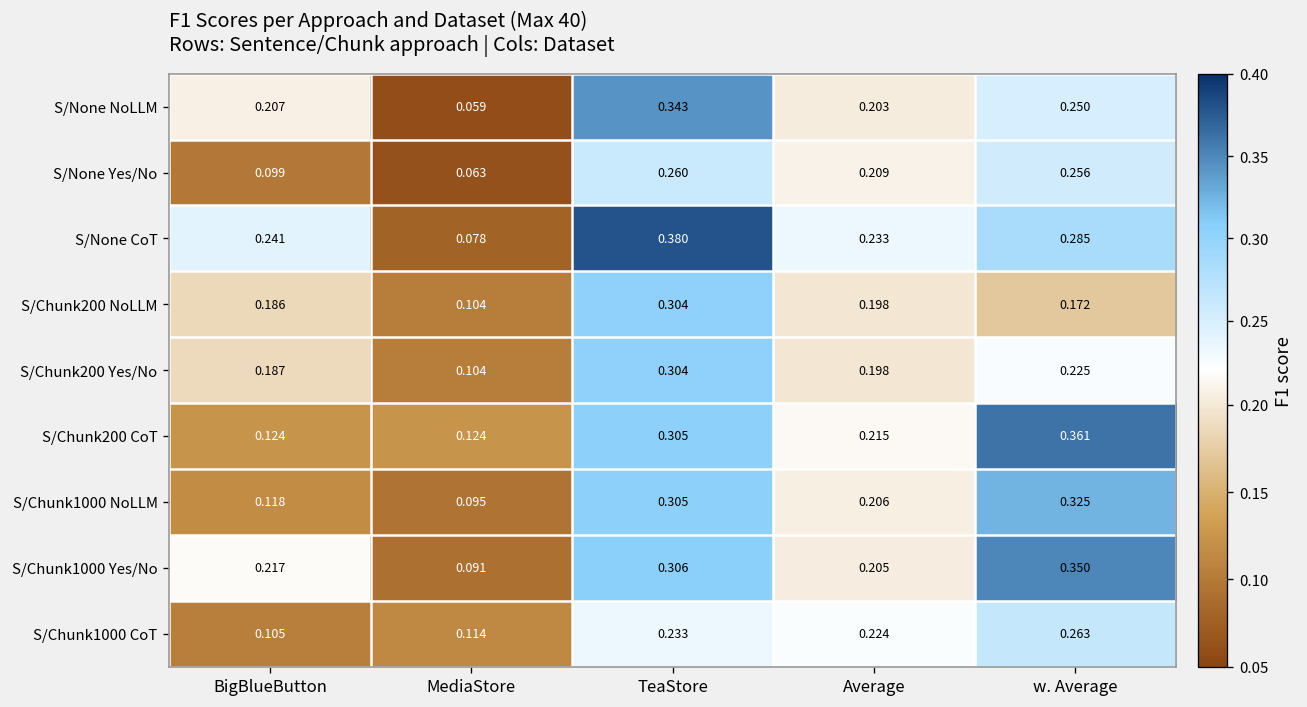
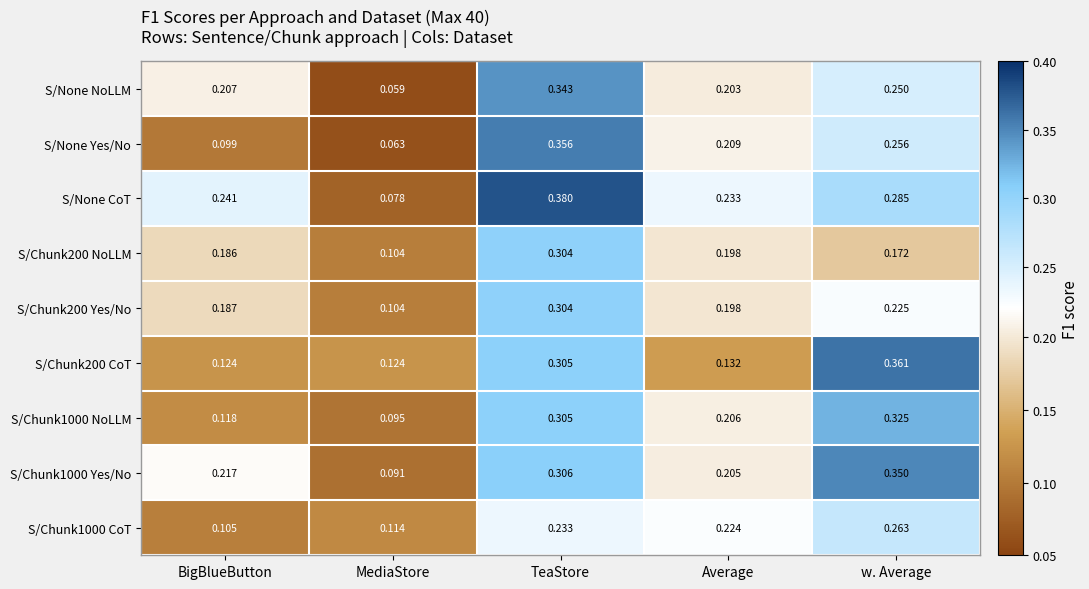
  {
    "S/None NoLLM": {
      "BigBlueButton": 0.207,
      "MediaStore": 0.059,
      "TeaStore": 0.343,
      "Average": 0.203,
      "w. Average": 0.250
    },
    "S/None Yes/No": {
      "BigBlueButton": 0.099,
      "MediaStore": 0.063,
-     "TeaStore": 0.260,
+     "TeaStore": 0.356,
      "Average": 0.209,
      "w. Average": 0.256
    },
    "S/None CoT": {
      "BigBlueButton": 0.241,
      "MediaStore": 0.078,
      "TeaStore": 0.380,
      "Average": 0.233,
      "w. Average": 0.285
    },
    "S/Chunk200 NoLLM": {
      "BigBlueButton": 0.186,
      "MediaStore": 0.104,
      "TeaStore": 0.304,
      "Average": 0.198,
      "w. Average": 0.172
    },
    "S/Chunk200 Yes/No": {
      "BigBlueButton": 0.187,
      "MediaStore": 0.104,
      "TeaStore": 0.304,
      "Average": 0.198,
      "w. Average": 0.225
    },
    "S/Chunk200 CoT": {
      "BigBlueButton": 0.124,
      "MediaStore": 0.124,
      "TeaStore": 0.305,
-     "Average": 0.215,
+     "Average": 0.132,
      "w. Average": 0.361
    },
    "S/Chunk1000 NoLLM": {
      "BigBlueButton": 0.118,
      "MediaStore": 0.095,
      "TeaStore": 0.305,
      "Average": 0.206,
      "w. Average": 0.325
    },
    "S/Chunk1000 Yes/No": {
      "BigBlueButton": 0.217,
      "MediaStore": 0.091,
      "TeaStore": 0.306,
      "Average": 0.205,
      "w. Average": 0.350
    },
    "S/Chunk1000 CoT": {
      "BigBlueButton": 0.105,
      "MediaStore": 0.114,
      "TeaStore": 0.233,
      "Average": 0.224,
      "w. Average": 0.263
    }
  }
